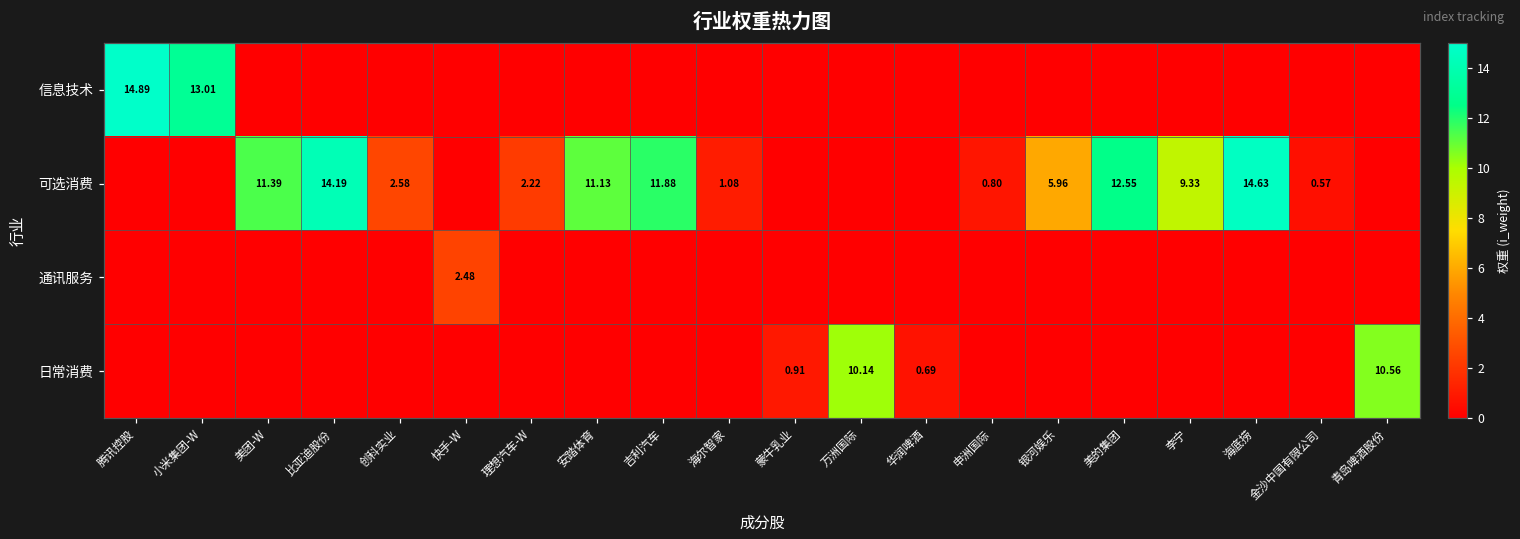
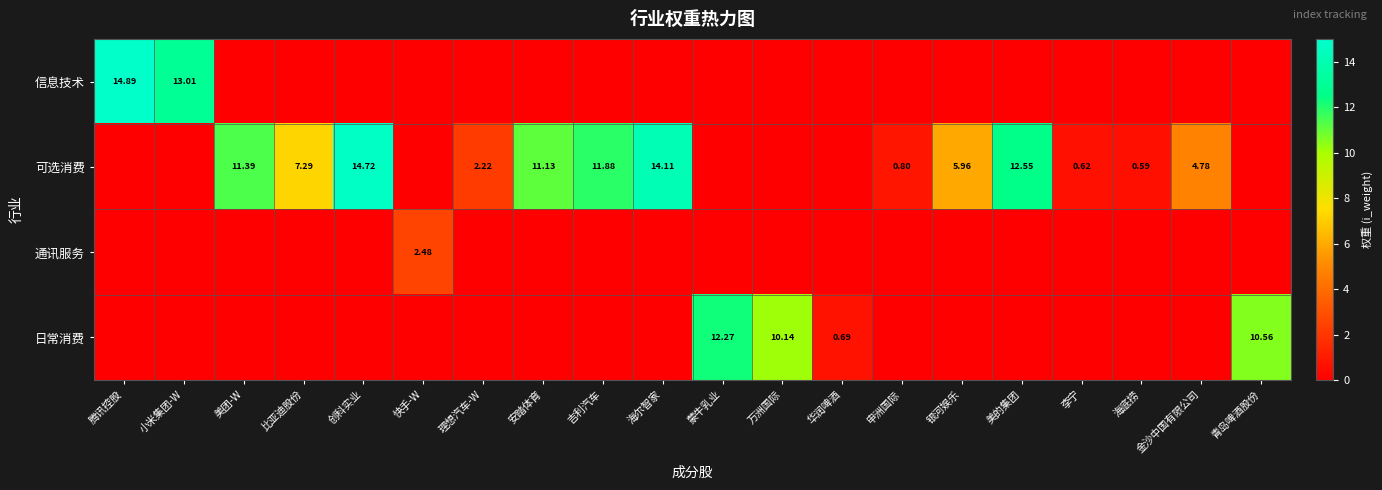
  {
    "信息技术": {
      "腾讯控股": 14.89,
      "小米集团-W": 13.01
    },
    "可选消费": {
      "美团-W": 11.39,
-     "比亚迪股份": 14.19,
-     "创科实业": 2.58,
+     "比亚迪股份": 7.29,
+     "创科实业": 14.72,
      "理想汽车-W": 2.22,
      "安踏体育": 11.13,
      "吉利汽车": 11.88,
-     "海尔智家": 1.08,
+     "海尔智家": 14.11,
      "申洲国际": 0.80,
      "银河娱乐": 5.96,
      "美的集团": 12.55,
-     "李宁": 9.33,
-     "海底捞": 14.63,
-     "金沙中国有限公司": 0.57
+     "李宁": 0.62,
+     "海底捞": 0.59,
+     "金沙中国有限公司": 4.78
    },
    "通讯服务": {
      "快手-W": 2.48
    },
    "日常消费": {
-     "蒙牛乳业": 0.91,
+     "蒙牛乳业": 12.27,
      "万洲国际": 10.14,
      "华润啤酒": 0.69,
      "青岛啤酒股份": 10.56
    }
  }
